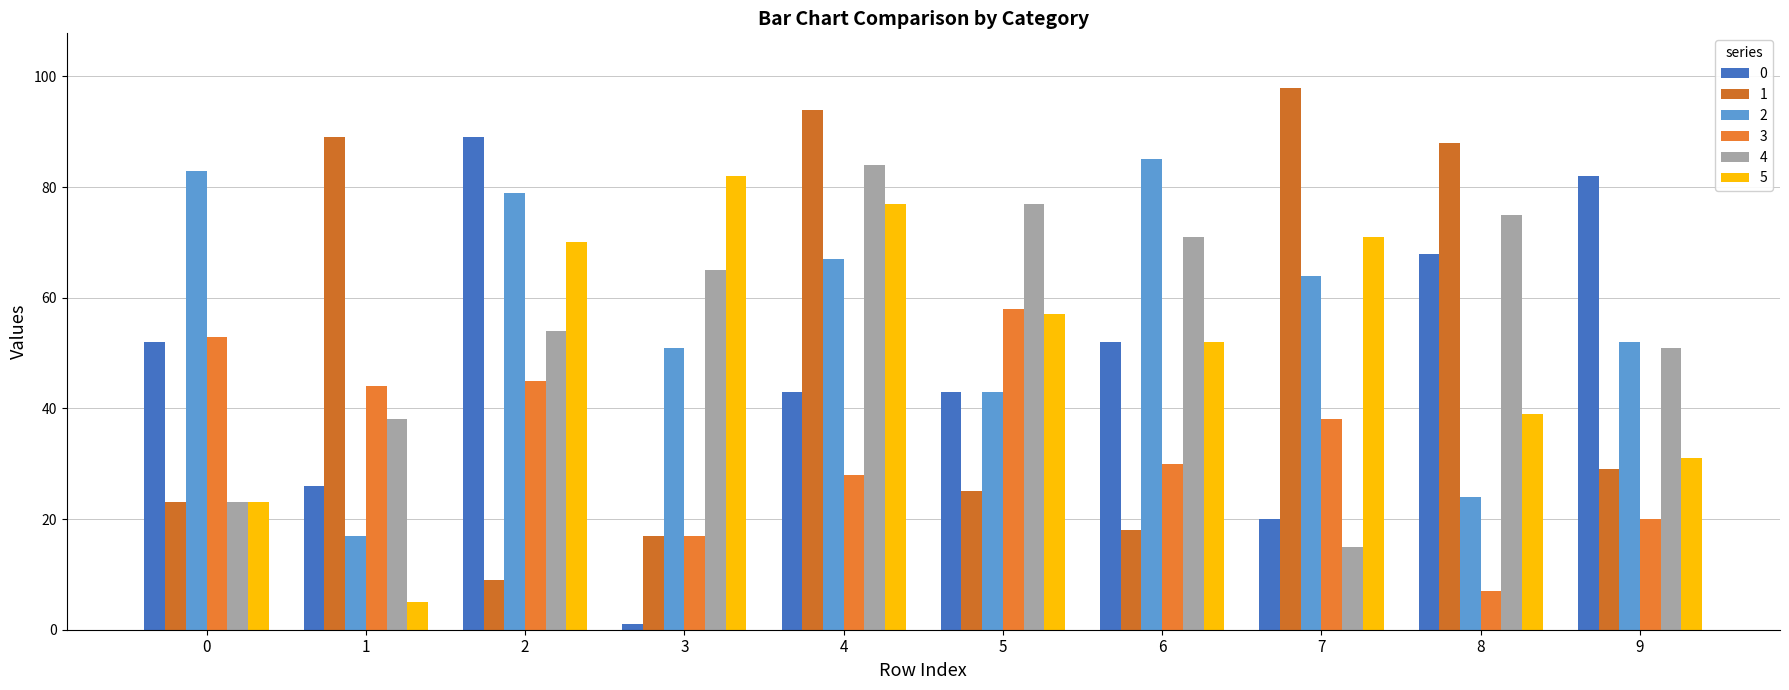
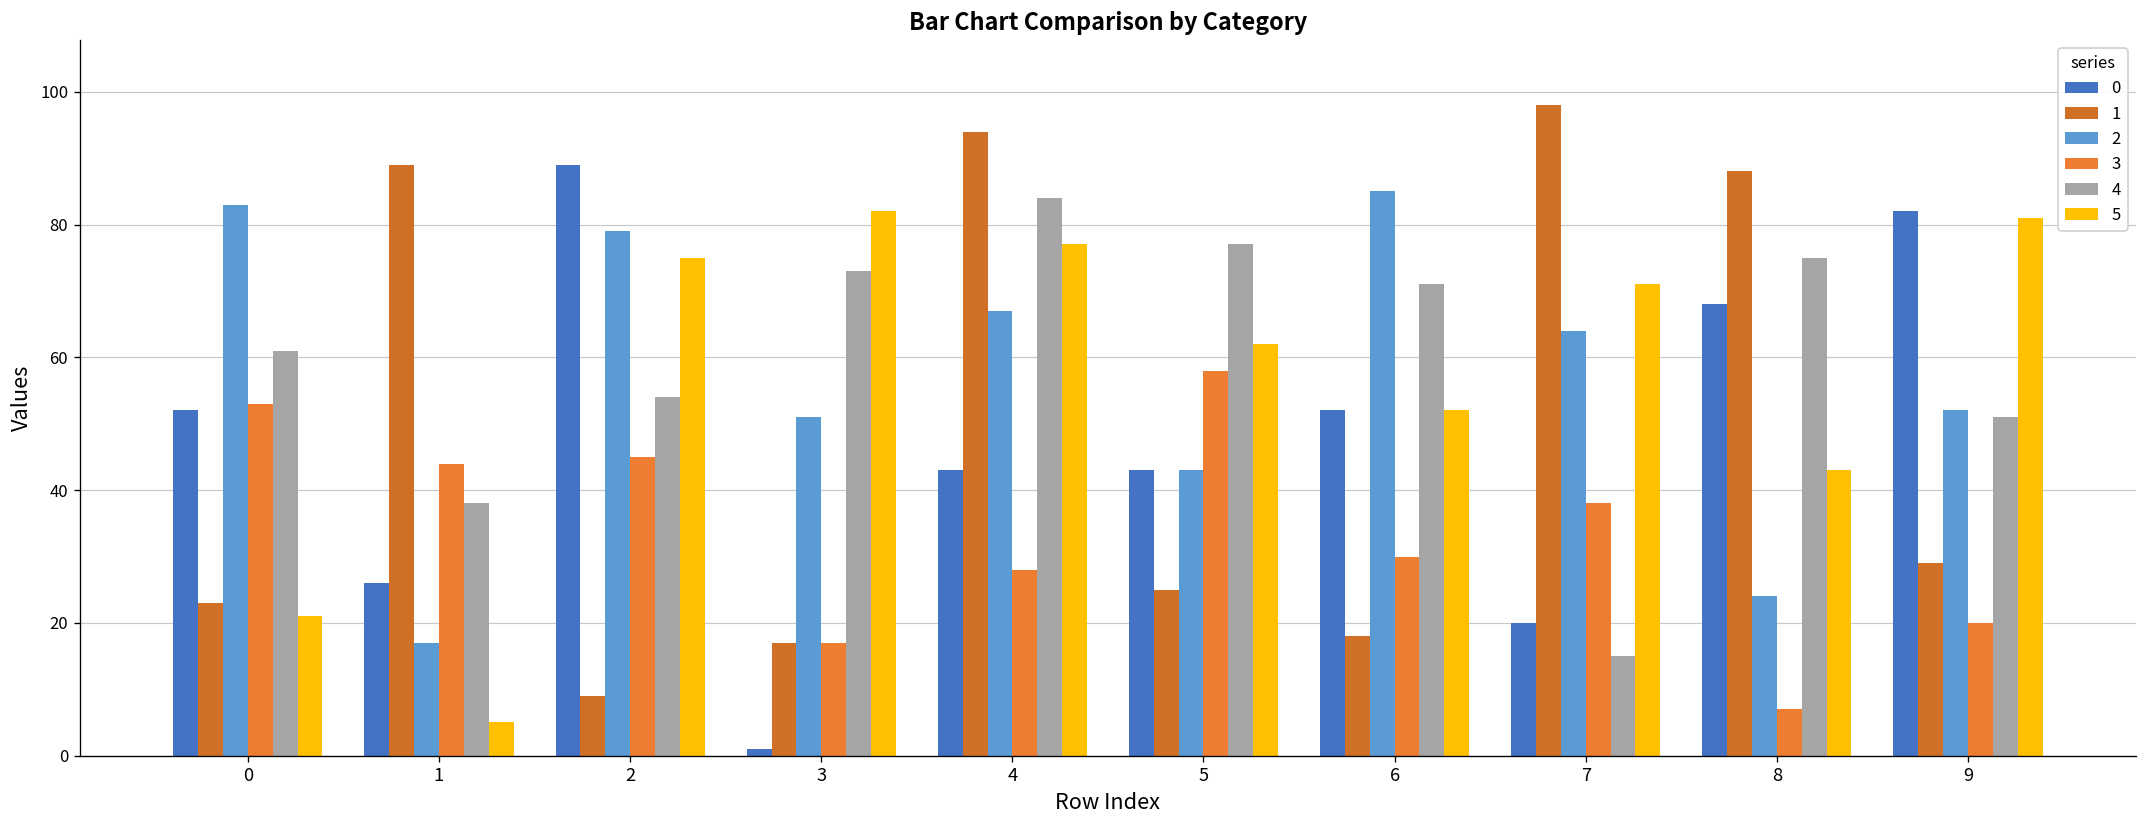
  {
    "4": {
-     "0": 23,
+     "0": 61,
      "1": 38,
      "2": 54,
-     "3": 65,
+     "3": 73,
      "4": 84,
      "5": 77,
      "6": 71,
      "7": 15,
      "8": 75,
      "9": 51
    },
    "5": {
-     "0": 23,
+     "0": 21,
      "1": 5,
-     "2": 70,
+     "2": 75,
      "3": 82,
      "4": 77,
-     "5": 57,
+     "5": 62,
      "6": 52,
      "7": 71,
-     "8": 39,
-     "9": 31
+     "8": 43,
+     "9": 81
    }
  }
